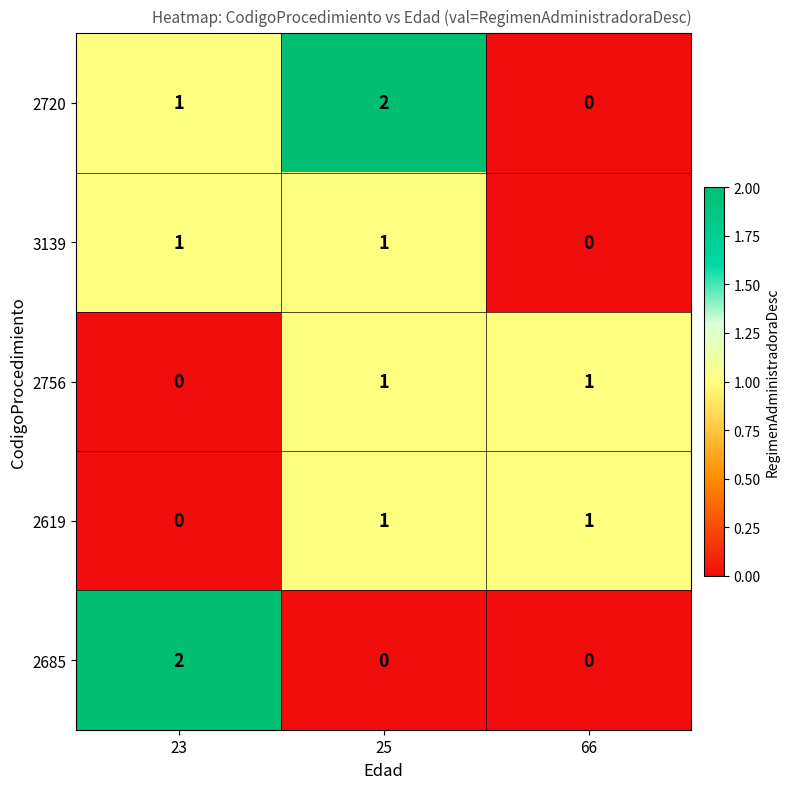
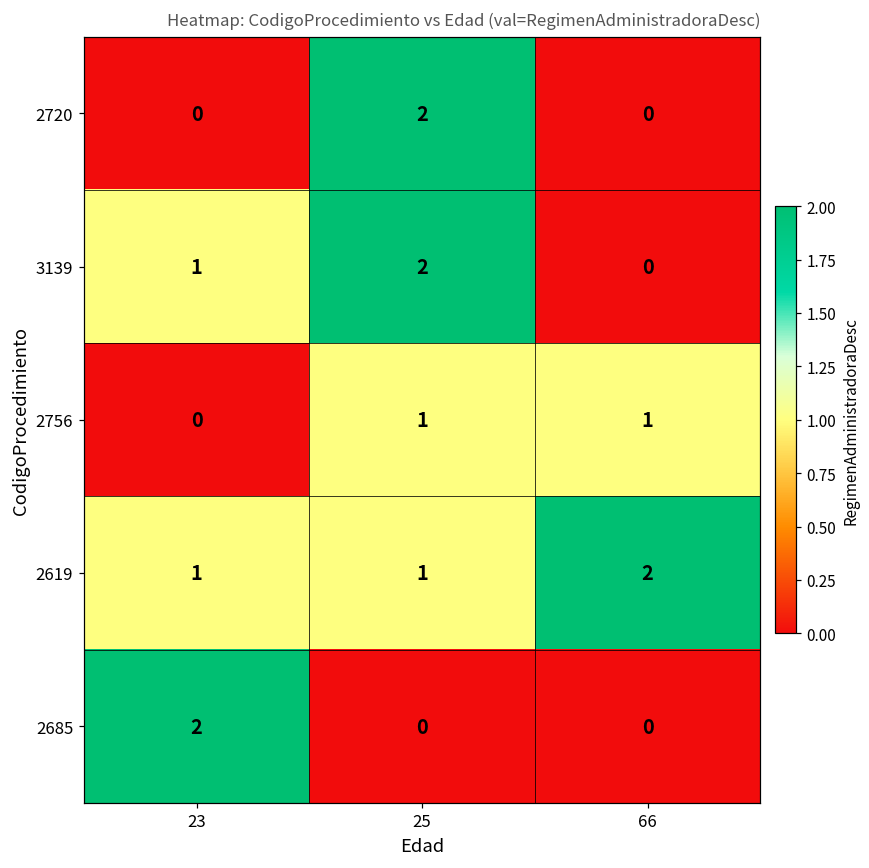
  {
    "2720": {
-     "23": 1,
+     "23": 0,
      "25": 2,
      "66": 0
    },
    "3139": {
      "23": 1,
-     "25": 1,
+     "25": 2,
      "66": 0
    },
    "2756": {
      "23": 0,
      "25": 1,
      "66": 1
    },
    "2619": {
-     "23": 0,
+     "23": 1,
      "25": 1,
-     "66": 1
+     "66": 2
    },
    "2685": {
      "23": 2,
      "25": 0,
      "66": 0
    }
  }
